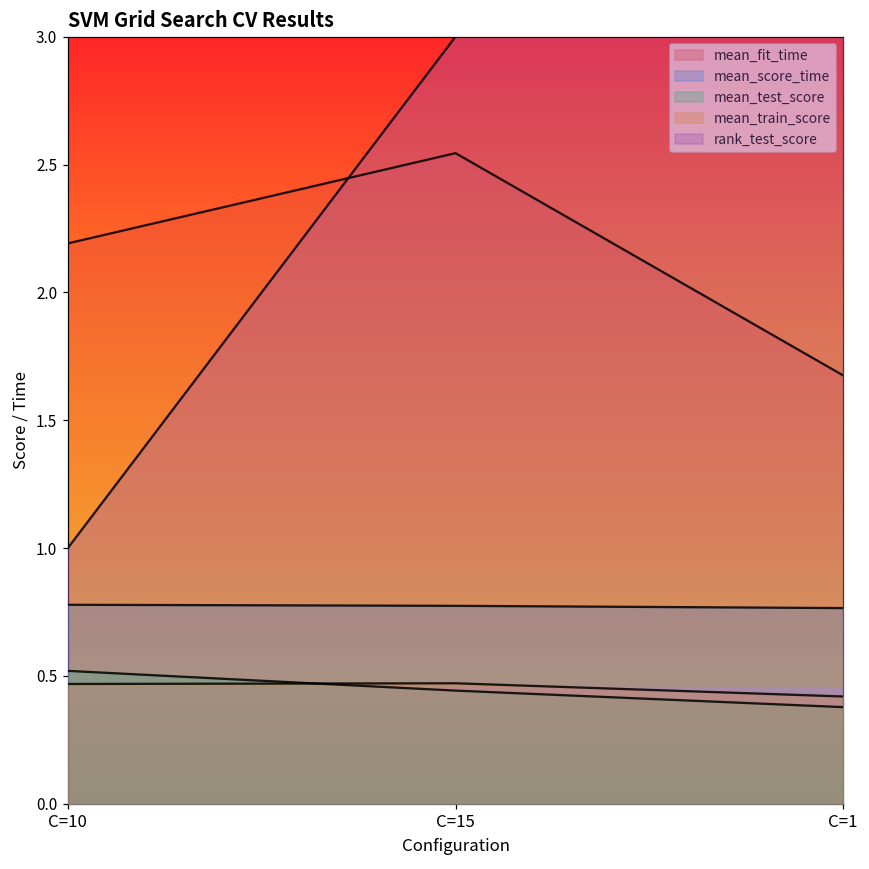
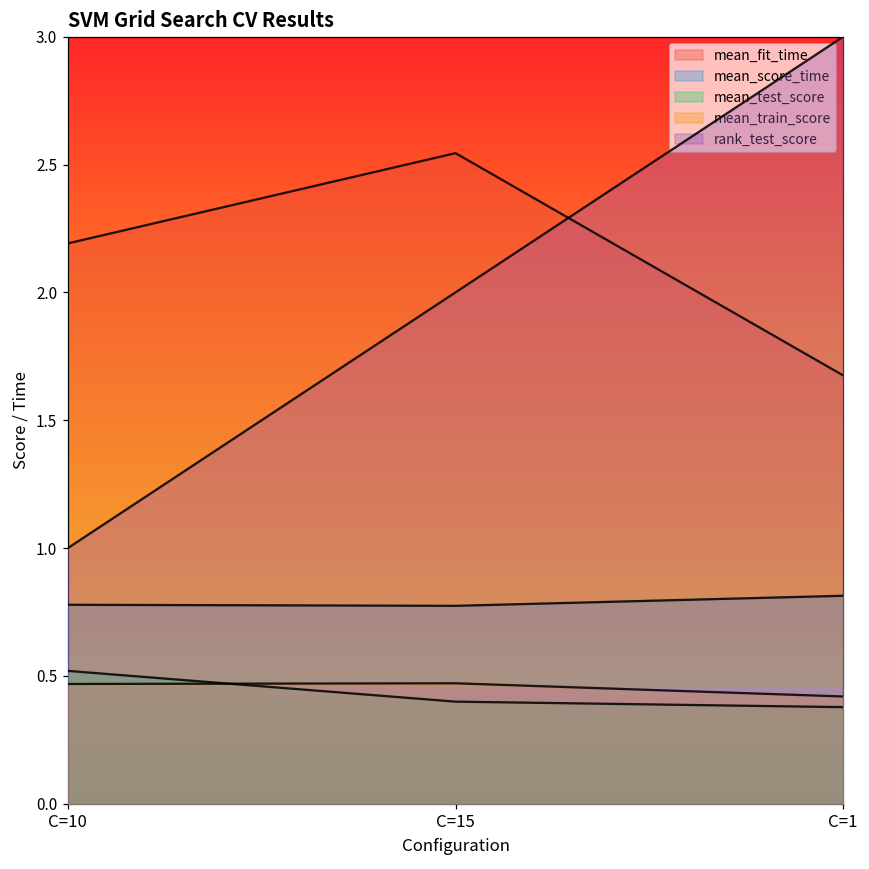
  {
    "mean_score_time": {
      "C=10": 0.78,
      "C=15": 0.77,
-     "C=1": 0.77
+     "C=1": 0.81
    },
    "mean_test_score": {
      "C=10": 0.52,
-     "C=15": 0.44,
+     "C=15": 0.40,
      "C=1": 0.38
    },
    "rank_test_score": {
      "C=10": 1,
-     "C=15": 3,
+     "C=15": 2,
      "C=1": 3
    }
  }
